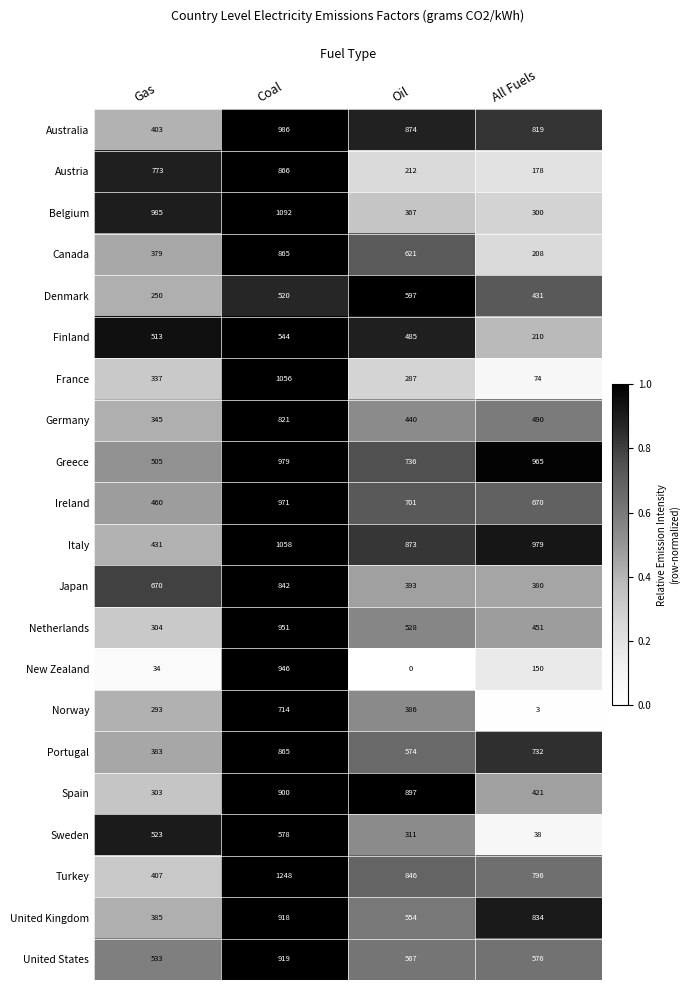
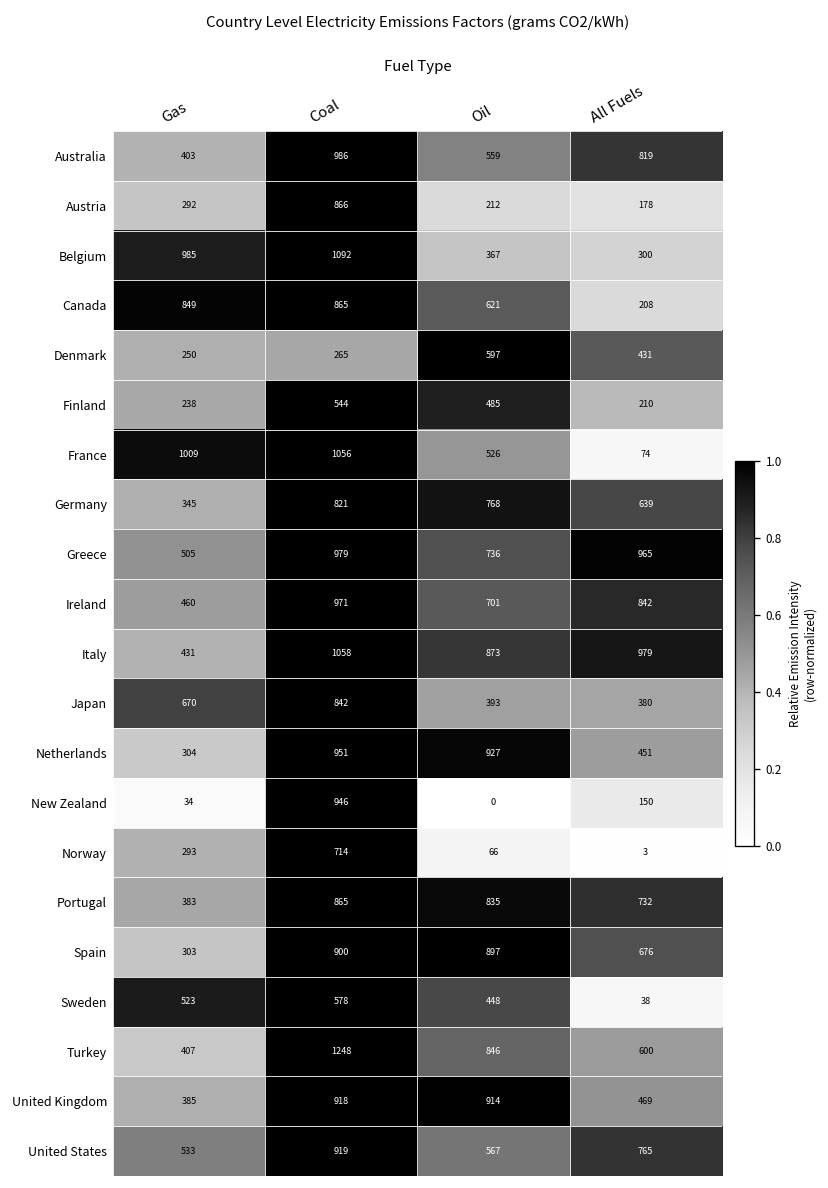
  {
    "Australia": {
      "Gas": 403,
      "Coal": 986,
-     "Oil": 874,
+     "Oil": 559,
      "All Fuels": 819
    },
    "Austria": {
-     "Gas": 773,
+     "Gas": 292,
      "Coal": 866,
      "Oil": 212,
      "All Fuels": 178
    },
    "Belgium": {
      "Gas": 985,
      "Coal": 1092,
      "Oil": 367,
      "All Fuels": 300
    },
    "Canada": {
-     "Gas": 379,
+     "Gas": 849,
      "Coal": 865,
      "Oil": 621,
      "All Fuels": 208
    },
    "Denmark": {
      "Gas": 250,
-     "Coal": 520,
+     "Coal": 265,
      "Oil": 597,
      "All Fuels": 431
    },
    "Finland": {
-     "Gas": 513,
+     "Gas": 238,
      "Coal": 544,
      "Oil": 485,
      "All Fuels": 210
    },
    "France": {
-     "Gas": 337,
+     "Gas": 1009,
      "Coal": 1056,
-     "Oil": 287,
+     "Oil": 526,
      "All Fuels": 74
    },
    "Germany": {
      "Gas": 345,
      "Coal": 821,
-     "Oil": 440,
-     "All Fuels": 490
+     "Oil": 768,
+     "All Fuels": 639
    },
    "Greece": {
      "Gas": 505,
      "Coal": 979,
      "Oil": 736,
      "All Fuels": 965
    },
    "Ireland": {
      "Gas": 460,
      "Coal": 971,
      "Oil": 701,
-     "All Fuels": 670
+     "All Fuels": 842
    },
    "Italy": {
      "Gas": 431,
      "Coal": 1058,
      "Oil": 873,
      "All Fuels": 979
    },
    "Japan": {
      "Gas": 670,
      "Coal": 842,
      "Oil": 393,
      "All Fuels": 380
    },
    "Netherlands": {
      "Gas": 304,
      "Coal": 951,
-     "Oil": 528,
+     "Oil": 927,
      "All Fuels": 451
    },
    "New Zealand": {
      "Gas": 34,
      "Coal": 946,
      "Oil": 0,
      "All Fuels": 150
    },
    "Norway": {
      "Gas": 293,
      "Coal": 714,
-     "Oil": 386,
+     "Oil": 66,
      "All Fuels": 3
    },
    "Portugal": {
      "Gas": 383,
      "Coal": 865,
-     "Oil": 574,
+     "Oil": 835,
      "All Fuels": 732
    },
    "Spain": {
      "Gas": 303,
      "Coal": 900,
      "Oil": 897,
-     "All Fuels": 421
+     "All Fuels": 676
    },
    "Sweden": {
      "Gas": 523,
      "Coal": 578,
-     "Oil": 311,
+     "Oil": 448,
      "All Fuels": 38
    },
    "Turkey": {
      "Gas": 407,
      "Coal": 1248,
      "Oil": 846,
-     "All Fuels": 796
+     "All Fuels": 600
    },
    "United Kingdom": {
      "Gas": 385,
      "Coal": 918,
-     "Oil": 554,
-     "All Fuels": 834
+     "Oil": 914,
+     "All Fuels": 469
    },
    "United States": {
      "Gas": 533,
      "Coal": 919,
      "Oil": 567,
-     "All Fuels": 576
+     "All Fuels": 765
    }
  }
